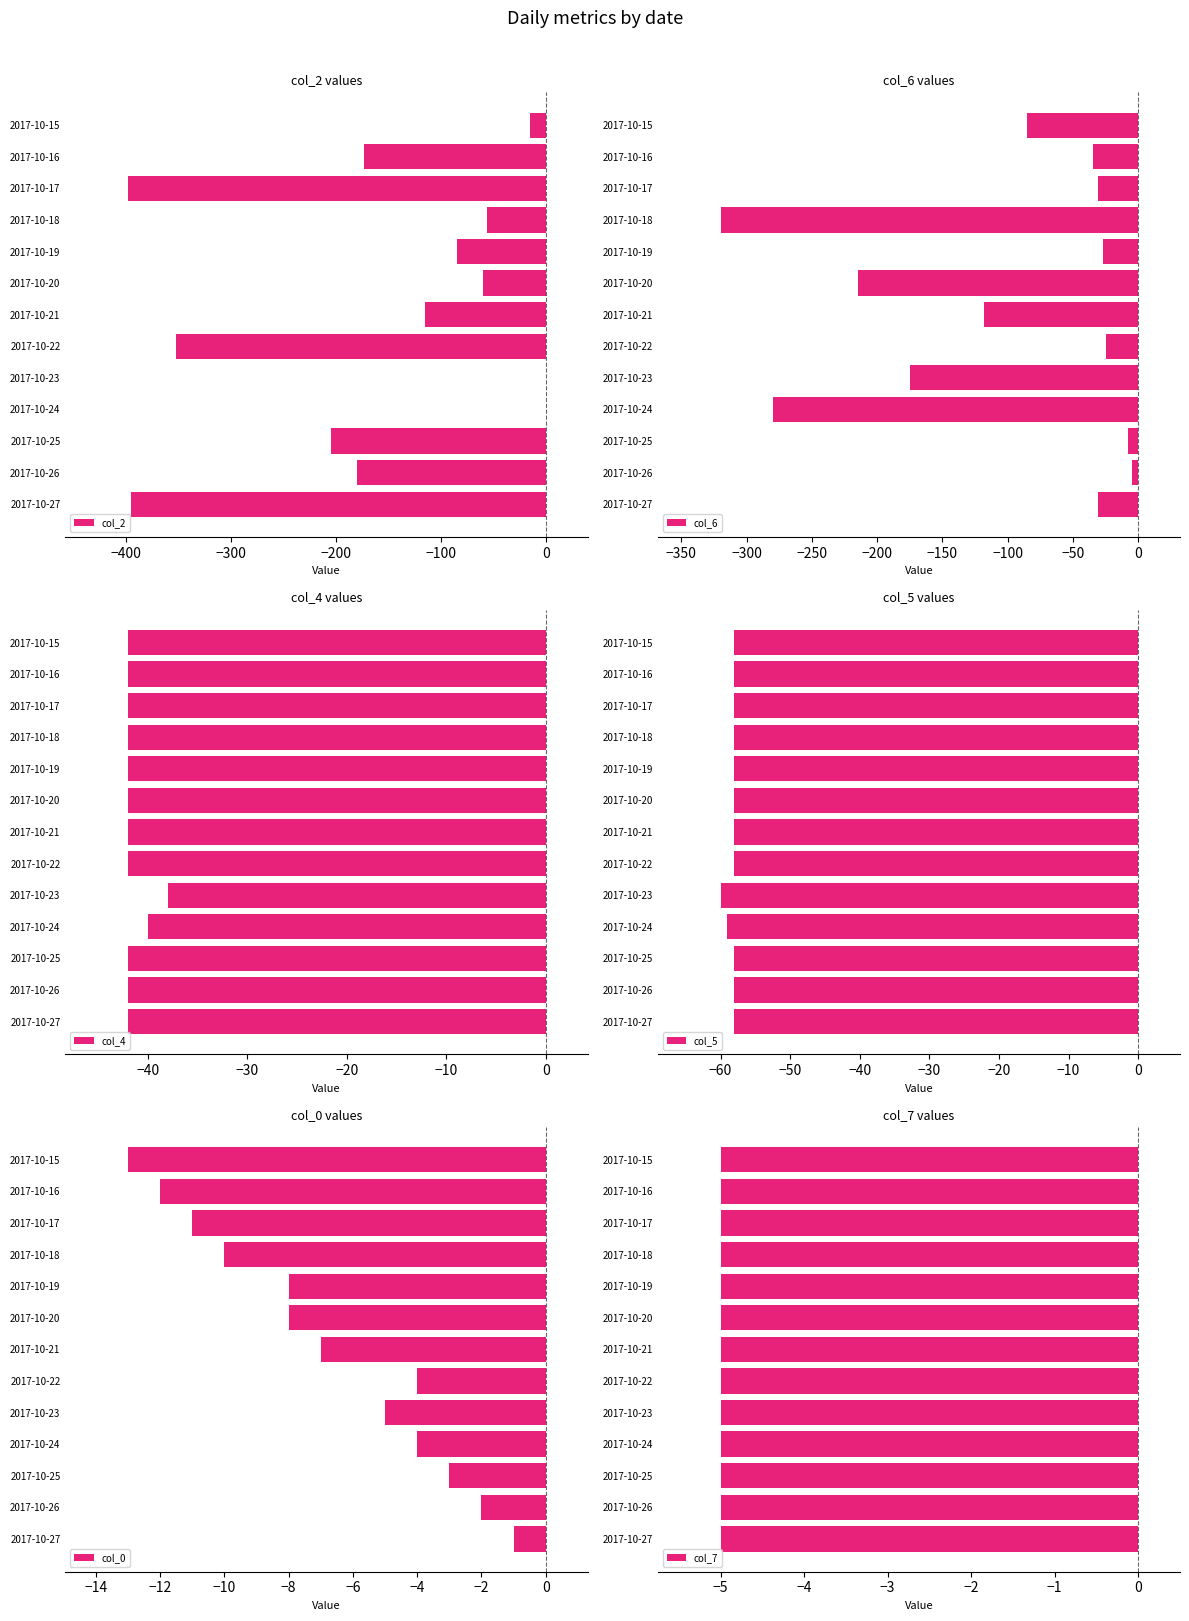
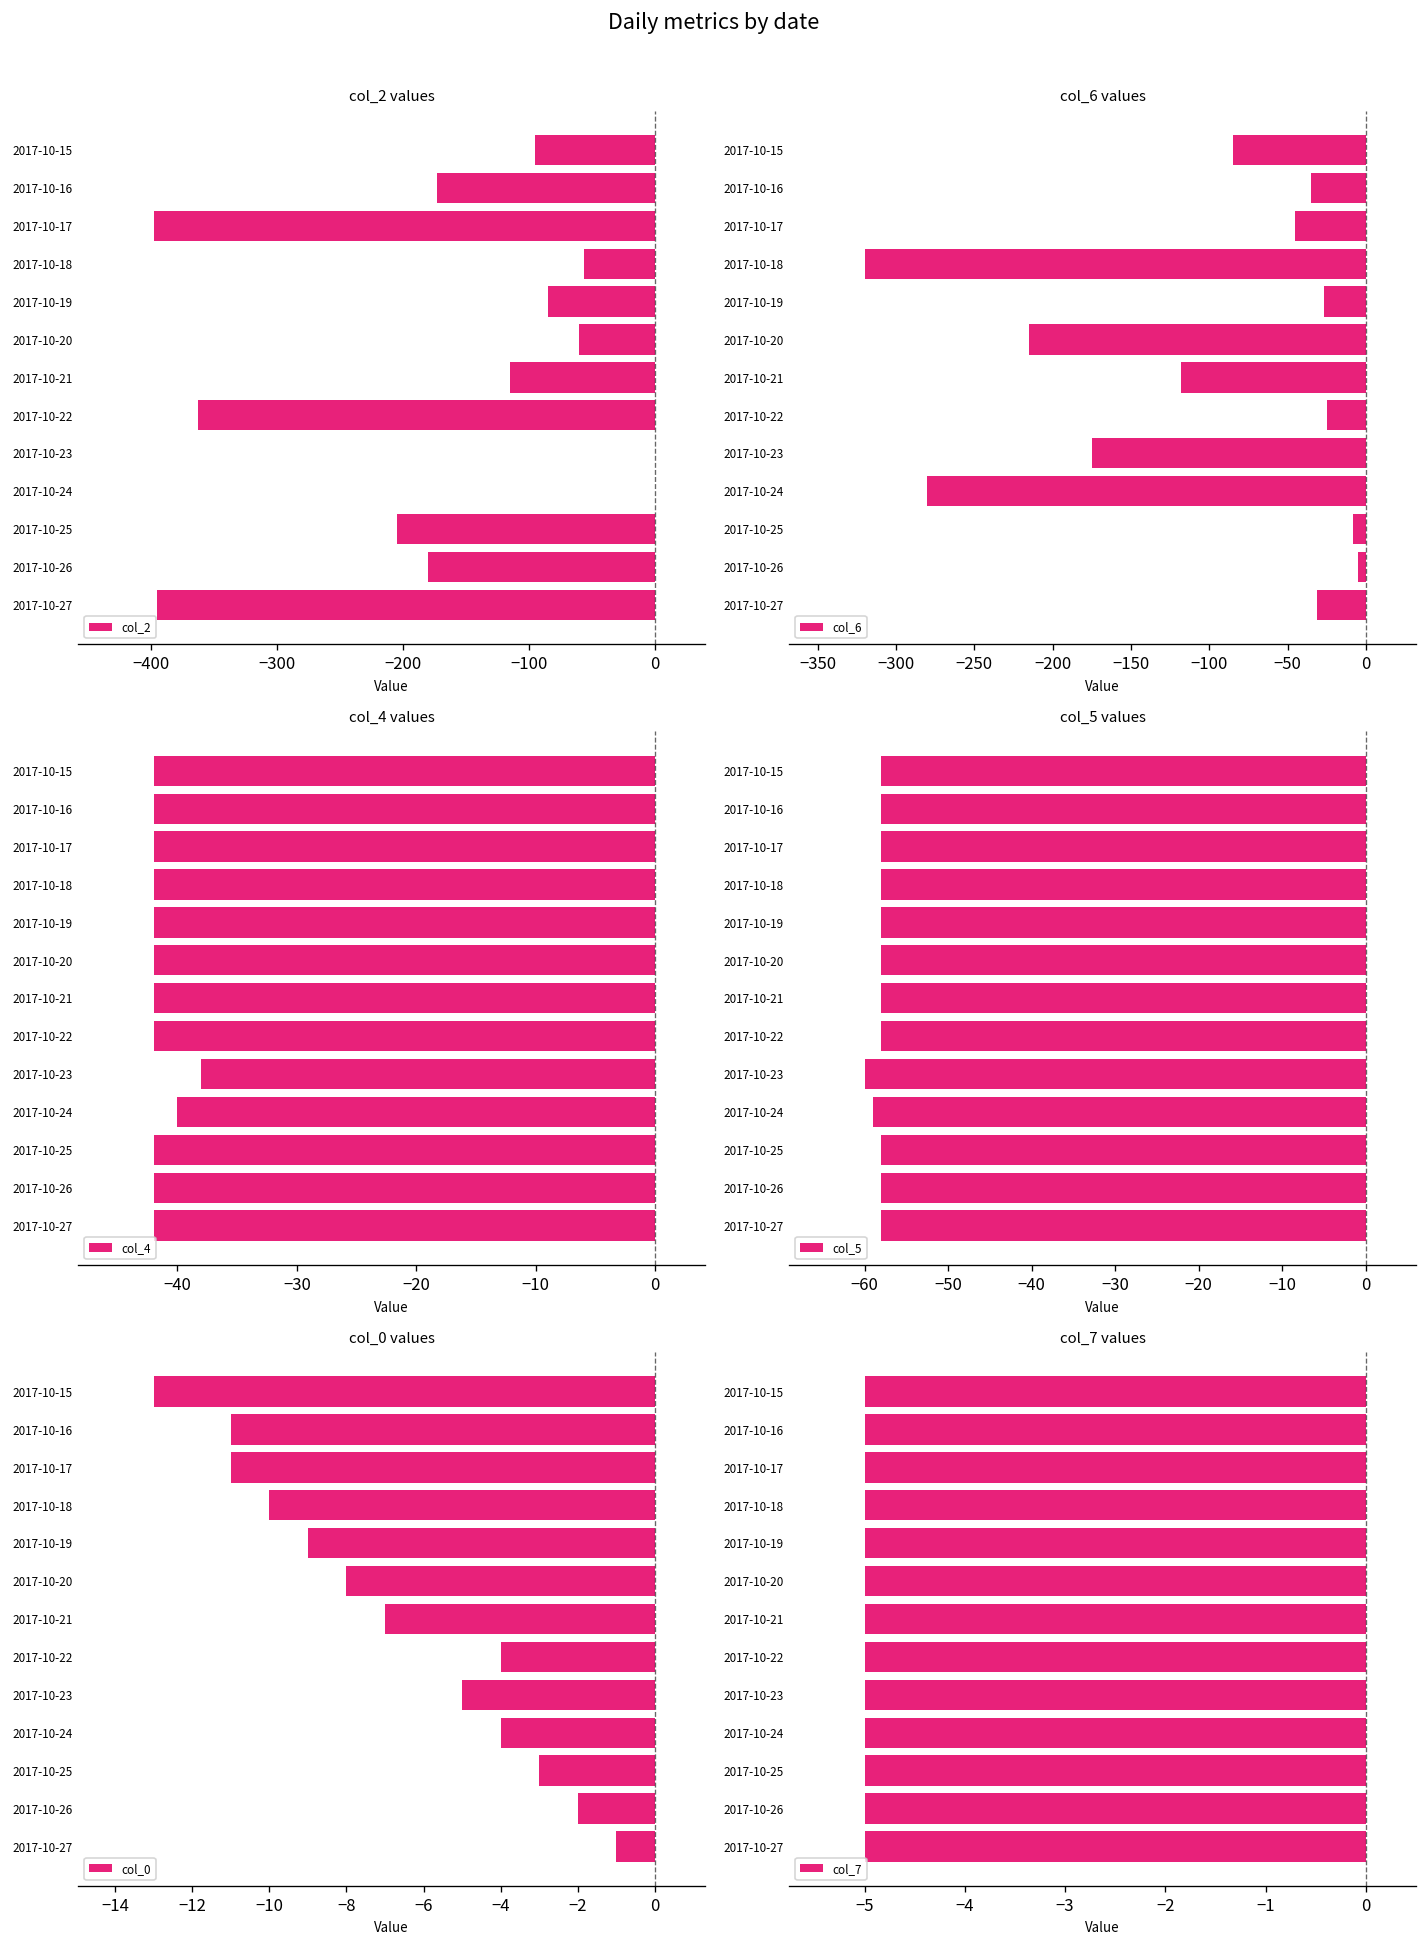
  {
    "col_2 values": {
-     "2017-10-15": -15,
+     "2017-10-15": -95,
      "2017-10-16": -173,
      "2017-10-17": -398,
      "2017-10-18": -56,
      "2017-10-19": -85,
      "2017-10-20": -60,
      "2017-10-21": -115,
-     "2017-10-22": -352,
+     "2017-10-22": -363,
      "2017-10-23": 0,
      "2017-10-24": 0,
      "2017-10-25": -205,
      "2017-10-26": -180,
      "2017-10-27": -395
    },
    "col_6 values": {
      "2017-10-15": -85,
      "2017-10-16": -35,
-     "2017-10-17": -31,
+     "2017-10-17": -45,
      "2017-10-18": -320,
      "2017-10-19": -27,
      "2017-10-20": -215,
      "2017-10-21": -118,
      "2017-10-22": -25,
      "2017-10-23": -175,
      "2017-10-24": -280,
      "2017-10-25": -8,
      "2017-10-26": -5,
      "2017-10-27": -31
    },
    "col_4 values": {
      "2017-10-15": -42,
      "2017-10-16": -42,
      "2017-10-17": -42,
      "2017-10-18": -42,
      "2017-10-19": -42,
      "2017-10-20": -42,
      "2017-10-21": -42,
      "2017-10-22": -42,
      "2017-10-23": -38,
      "2017-10-24": -40,
      "2017-10-25": -42,
      "2017-10-26": -42,
      "2017-10-27": -42
    },
    "col_5 values": {
      "2017-10-15": -58,
      "2017-10-16": -58,
      "2017-10-17": -58,
      "2017-10-18": -58,
      "2017-10-19": -58,
      "2017-10-20": -58,
      "2017-10-21": -58,
      "2017-10-22": -58,
      "2017-10-23": -60,
      "2017-10-24": -59,
      "2017-10-25": -58,
      "2017-10-26": -58,
      "2017-10-27": -58
    },
    "col_0 values": {
      "2017-10-15": -13.0,
-     "2017-10-16": -12.0,
+     "2017-10-16": -11.0,
      "2017-10-17": -11.0,
      "2017-10-18": -10.0,
-     "2017-10-19": -8.0,
+     "2017-10-19": -9.0,
      "2017-10-20": -8.0,
      "2017-10-21": -7.0,
      "2017-10-22": -4.0,
      "2017-10-23": -5.0,
      "2017-10-24": -4.0,
      "2017-10-25": -3.0,
      "2017-10-26": -2.0,
      "2017-10-27": -1.0
    },
    "col_7 values": {
      "2017-10-15": -5.0,
      "2017-10-16": -5.0,
      "2017-10-17": -5.0,
      "2017-10-18": -5.0,
      "2017-10-19": -5.0,
      "2017-10-20": -5.0,
      "2017-10-21": -5.0,
      "2017-10-22": -5.0,
      "2017-10-23": -5.0,
      "2017-10-24": -5.0,
      "2017-10-25": -5.0,
      "2017-10-26": -5.0,
      "2017-10-27": -5.0
    }
  }
